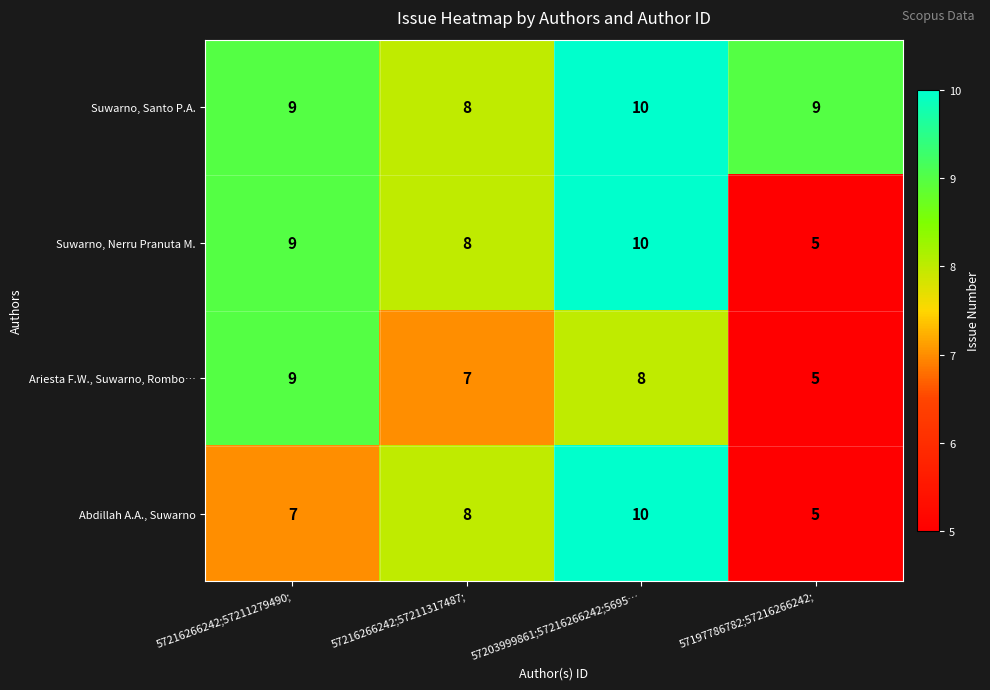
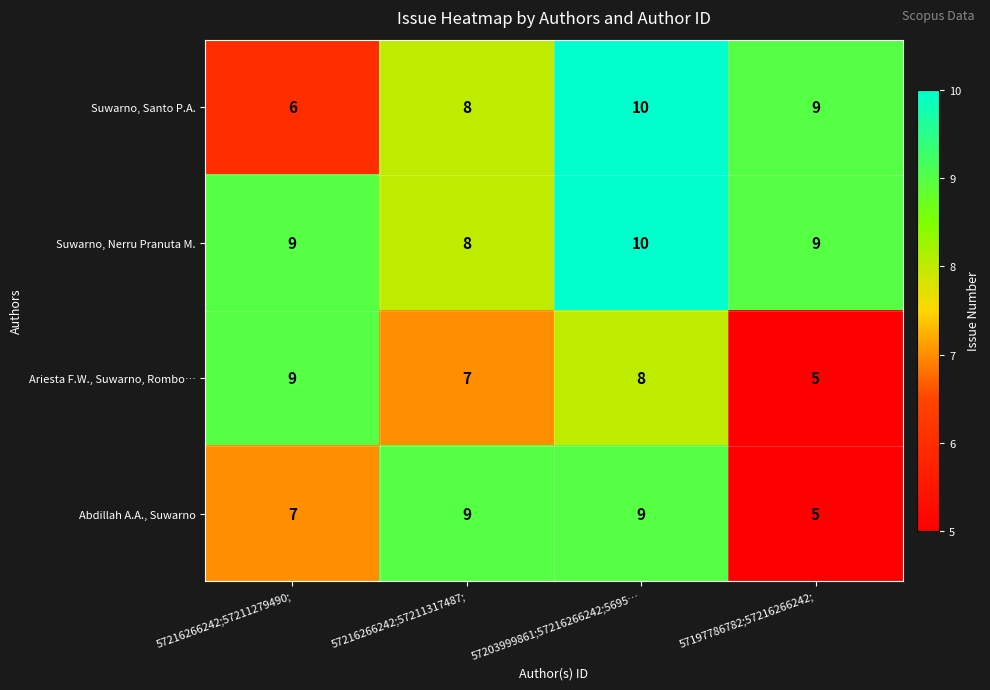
  {
    "Suwarno, Santo P.A.": {
-     "57216266242;57211279490;": 9,
+     "57216266242;57211279490;": 6,
      "57216266242;57211317487;": 8,
      "57203999861;57216266242;5695…": 10,
      "57197786782;57216266242;": 9
    },
    "Suwarno, Nerru Pranuta M.": {
      "57216266242;57211279490;": 9,
      "57216266242;57211317487;": 8,
      "57203999861;57216266242;5695…": 10,
-     "57197786782;57216266242;": 5
+     "57197786782;57216266242;": 9
    },
    "Ariesta F.W., Suwarno, Rombo…": {
      "57216266242;57211279490;": 9,
      "57216266242;57211317487;": 7,
      "57203999861;57216266242;5695…": 8,
      "57197786782;57216266242;": 5
    },
    "Abdillah A.A., Suwarno": {
      "57216266242;57211279490;": 7,
-     "57216266242;57211317487;": 8,
-     "57203999861;57216266242;5695…": 10,
+     "57216266242;57211317487;": 9,
+     "57203999861;57216266242;5695…": 9,
      "57197786782;57216266242;": 5
    }
  }
